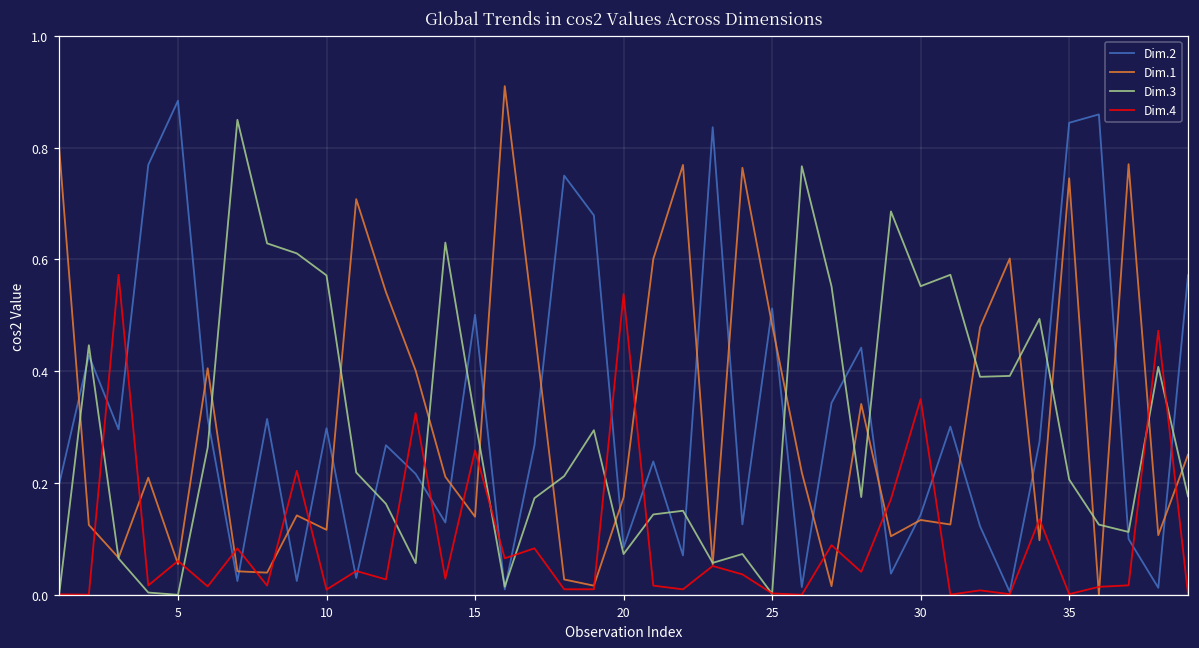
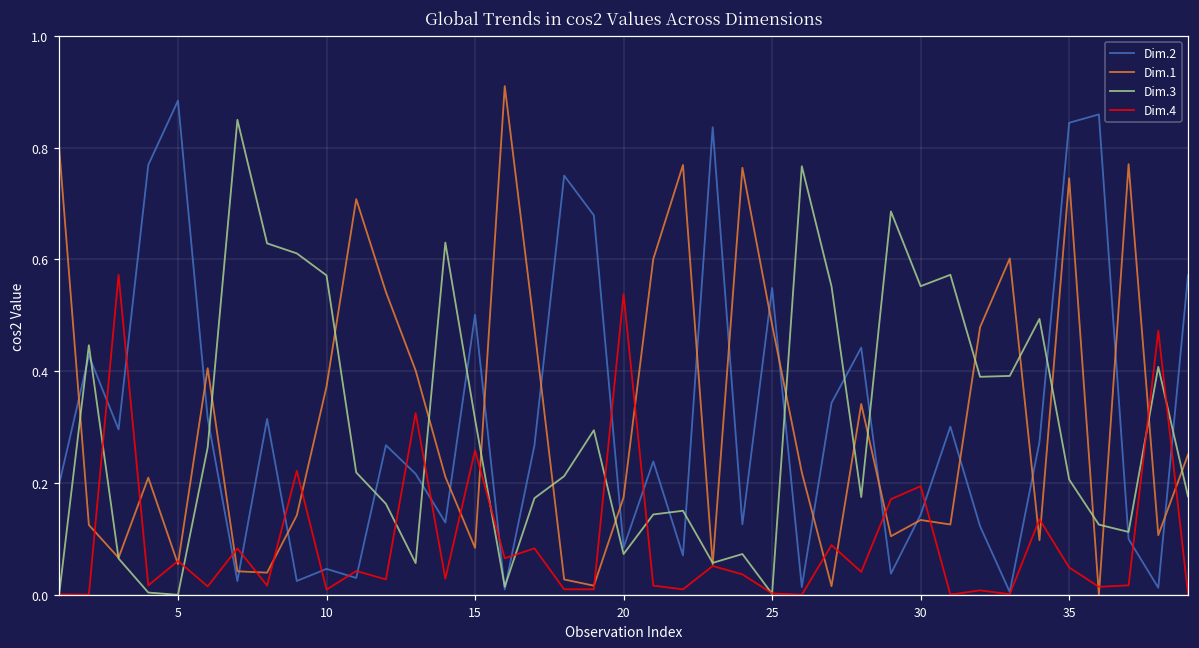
  {
    "Dim.2": {
      "5": 0.88,
-     "10": 0.30,
+     "10": 0.05,
      "15": 0.50,
      "20": 0.08,
-     "25": 0.51,
+     "25": 0.55,
      "30": 0.14,
      "35": 0.84
    },
    "Dim.1": {
      "5": 0.06,
-     "10": 0.12,
-     "15": 0.14,
+     "10": 0.37,
+     "15": 0.08,
      "20": 0.17,
      "25": 0.48,
      "30": 0.13,
      "35": 0.75
    },
    "Dim.3": {
      "5": 0.00,
      "10": 0.57,
      "15": 0.31,
      "20": 0.07,
      "30": 0.55,
      "35": 0.21
    },
    "Dim.4": {
      "5": 0.06,
      "10": 0.01,
      "15": 0.26,
      "20": 0.54,
-     "30": 0.35,
-     "35": 0.00
+     "30": 0.19,
+     "35": 0.05
    }
  }
